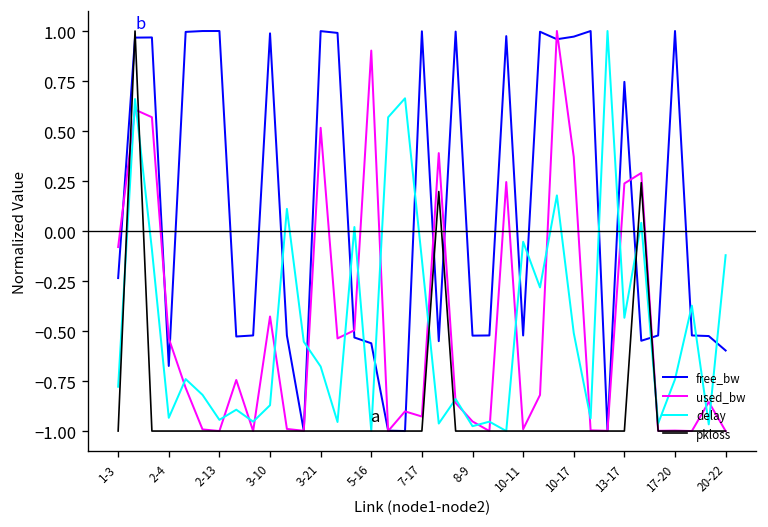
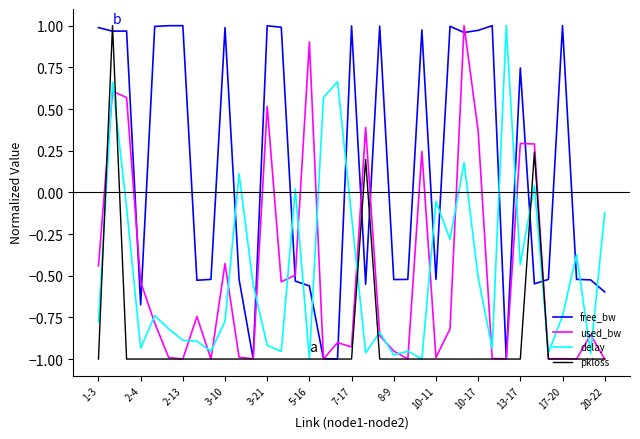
  {
    "free_bw": {
-     "1-3": -0.24,
+     "1-3": 0.99,
      "2-4": -0.67,
      "2-13": 1.00,
      "3-10": 0.99,
      "3-21": 1.00,
      "5-16": -0.56,
      "7-17": 1.00,
      "8-9": -0.52,
      "10-11": -0.52,
      "10-17": 0.97,
      "13-17": 0.75,
      "17-20": 1.00,
      "20-22": -0.60
    },
    "used_bw": {
-     "1-3": -0.08,
+     "1-3": -0.44,
      "2-4": -0.54,
      "3-10": -0.43,
      "3-21": 0.52,
      "5-16": 0.90,
      "7-17": -0.93,
      "8-9": -0.95,
      "10-17": 0.37,
-     "13-17": 0.24
+     "13-17": 0.29
    },
    "delay": {
      "1-3": -0.78,
      "2-4": -0.93,
-     "2-13": -0.94,
-     "3-10": -0.87,
-     "3-21": -0.68,
+     "2-13": -0.89,
+     "3-10": -0.77,
+     "3-21": -0.92,
      "7-17": -0.14,
      "8-9": -0.98,
      "10-11": -0.05,
      "10-17": -0.51,
      "13-17": -0.43,
      "17-20": -0.74,
      "20-22": -0.12
    },
    "pkloss": {
      "1-3": -1.00,
      "2-4": -1.00,
      "3-10": -1.00,
      "3-21": -1.00,
      "7-17": -1.00,
      "8-9": -1.00,
      "10-17": -1.00,
      "13-17": -1.00
    }
  }
